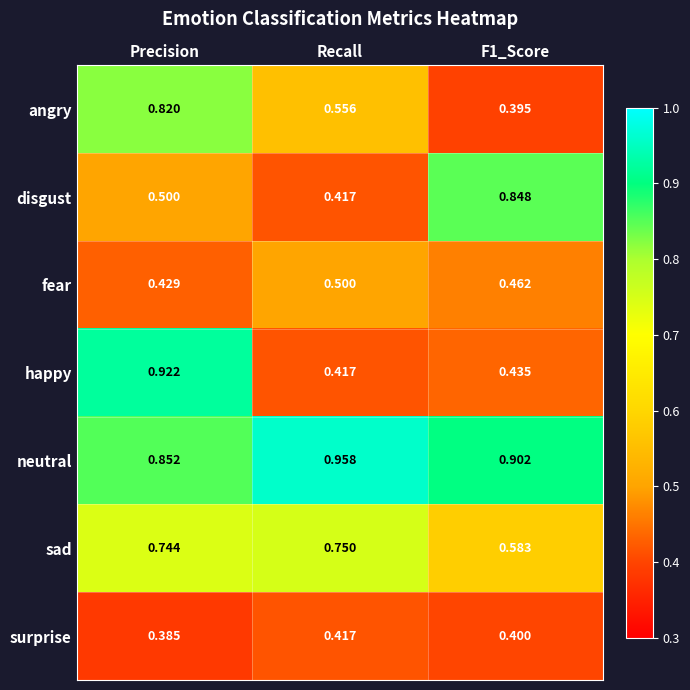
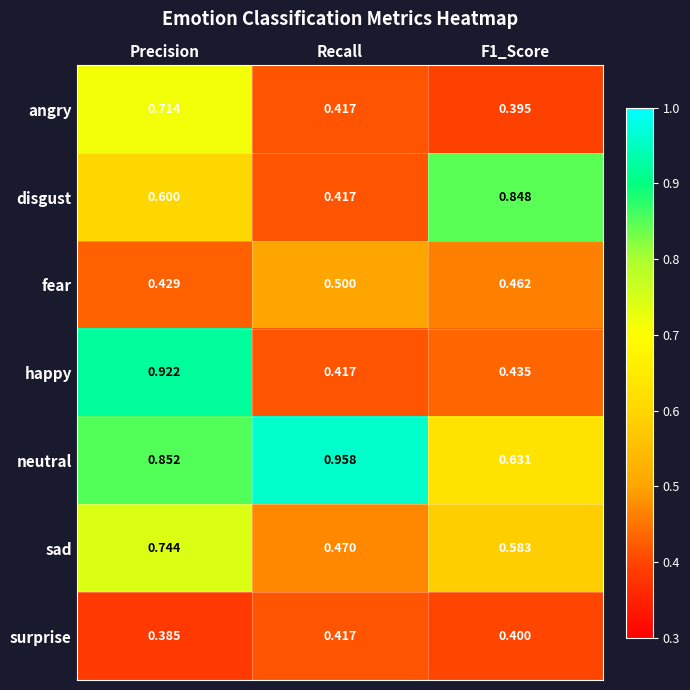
  {
    "angry": {
-     "Precision": 0.820,
-     "Recall": 0.556,
+     "Precision": 0.714,
+     "Recall": 0.417,
      "F1_Score": 0.395
    },
    "disgust": {
-     "Precision": 0.500,
+     "Precision": 0.600,
      "Recall": 0.417,
      "F1_Score": 0.848
    },
    "fear": {
      "Precision": 0.429,
      "Recall": 0.500,
      "F1_Score": 0.462
    },
    "happy": {
      "Precision": 0.922,
      "Recall": 0.417,
      "F1_Score": 0.435
    },
    "neutral": {
      "Precision": 0.852,
      "Recall": 0.958,
-     "F1_Score": 0.902
+     "F1_Score": 0.631
    },
    "sad": {
      "Precision": 0.744,
-     "Recall": 0.750,
+     "Recall": 0.470,
      "F1_Score": 0.583
    },
    "surprise": {
      "Precision": 0.385,
      "Recall": 0.417,
      "F1_Score": 0.400
    }
  }
